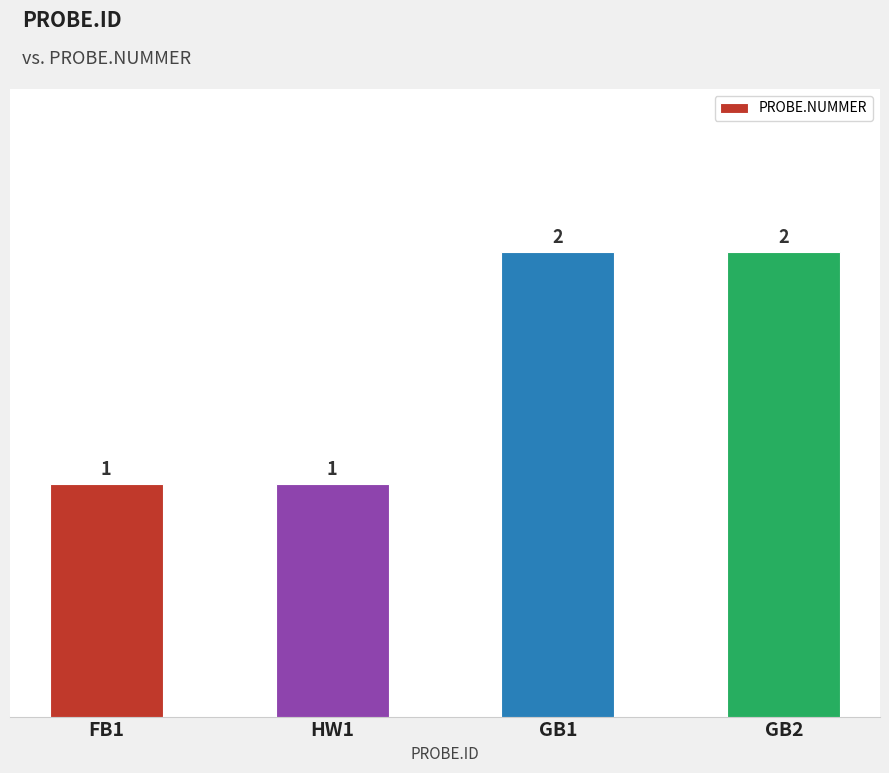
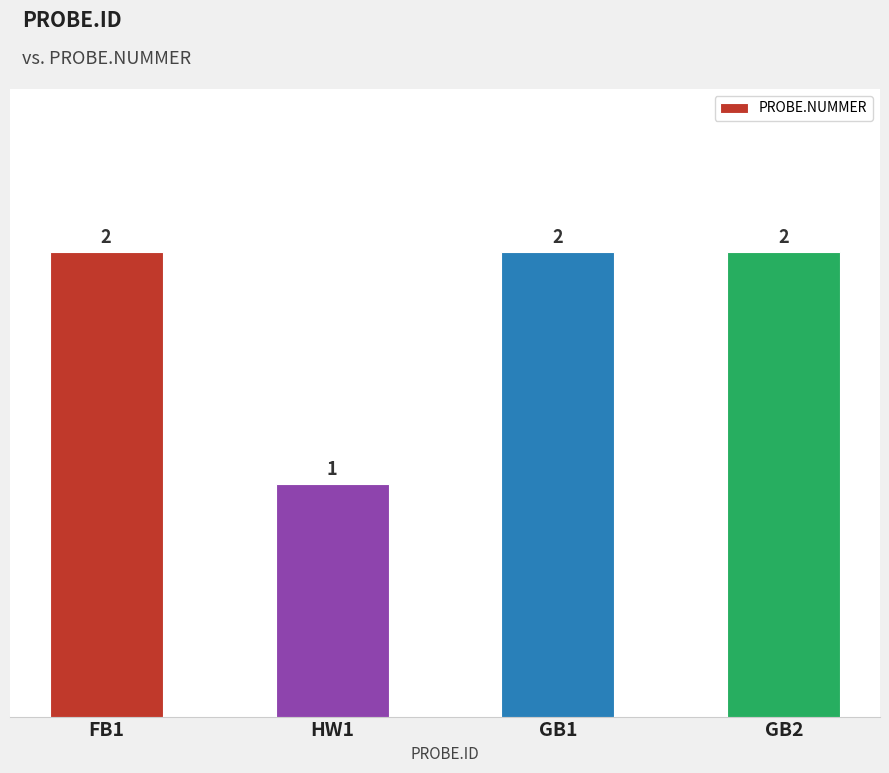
  {
-   "FB1": 1,
+   "FB1": 2,
    "HW1": 1,
    "GB1": 2,
    "GB2": 2
  }
